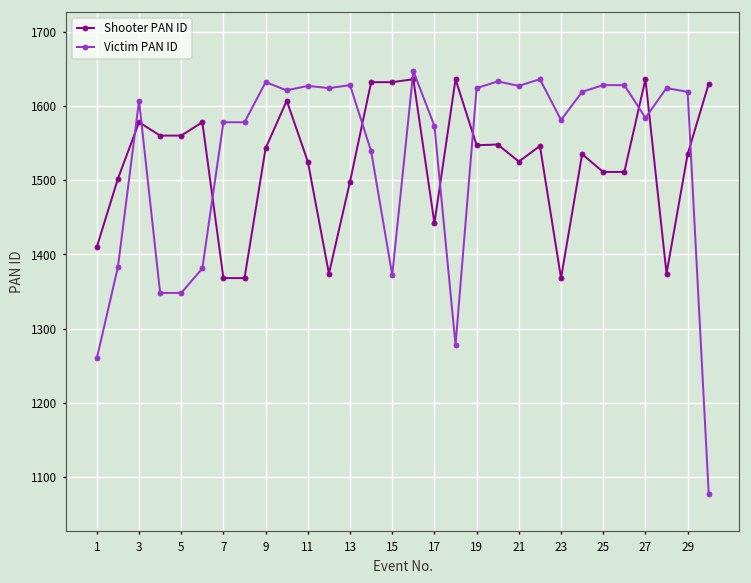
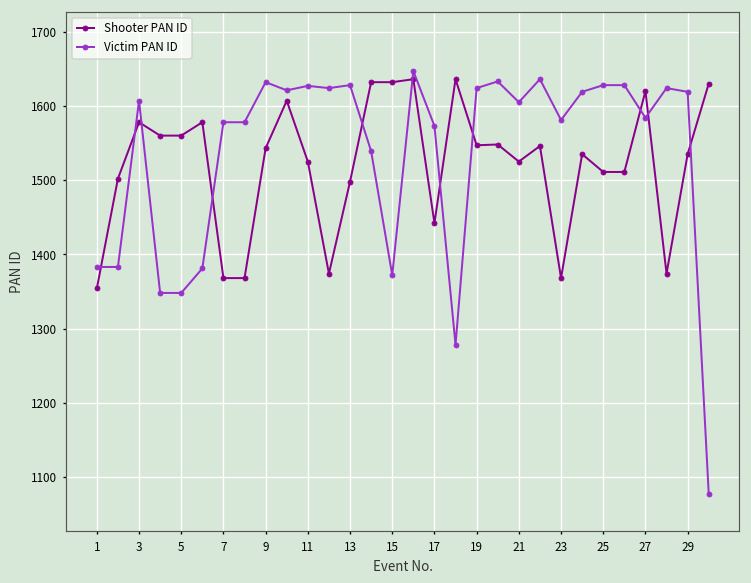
  {
    "Shooter PAN ID": {
-     "1": 1410,
+     "1": 1350,
      "3": 1580,
      "5": 1560,
      "7": 1370,
      "9": 1540,
      "11": 1530,
      "13": 1500,
      "15": 1630,
      "17": 1440,
      "19": 1550,
      "21": 1530,
      "23": 1370,
      "25": 1510,
-     "27": 1640,
+     "27": 1620,
      "29": 1540
    },
    "Victim PAN ID": {
-     "1": 1260,
+     "1": 1380,
      "3": 1610,
      "5": 1350,
      "7": 1580,
      "9": 1630,
      "11": 1630,
      "13": 1630,
      "15": 1370,
      "17": 1570,
      "19": 1620,
-     "21": 1630,
+     "21": 1610,
      "23": 1580,
      "25": 1630,
      "27": 1580,
      "29": 1620
    }
  }
